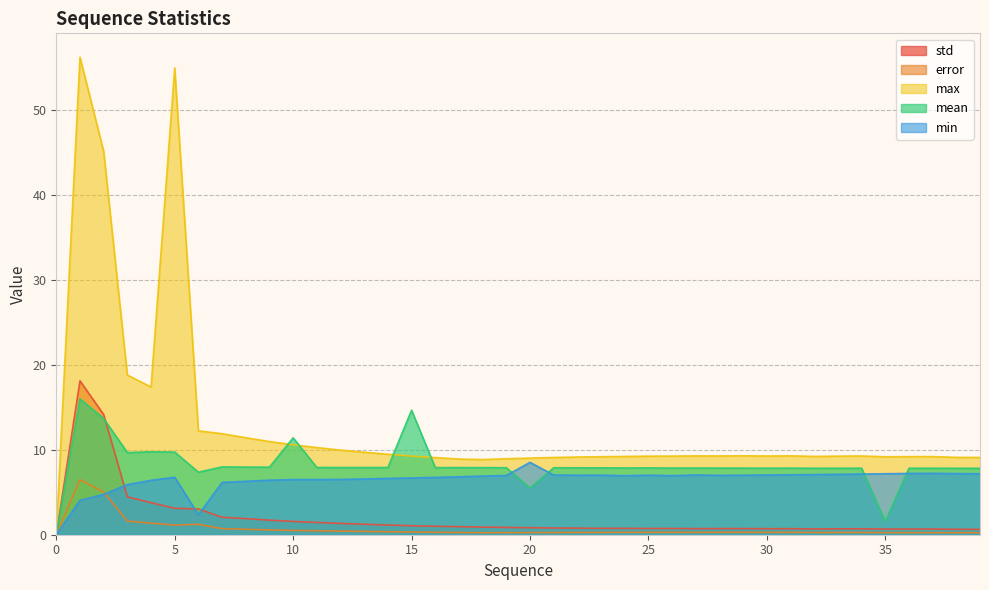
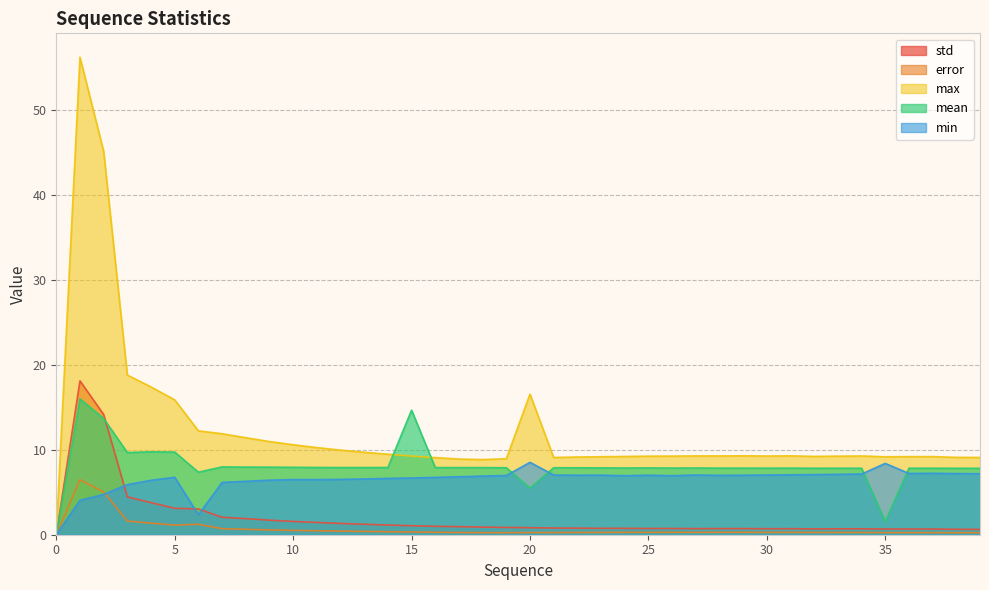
  {
    "max": {
-     "5": 55,
+     "5": 16,
      "10": 11,
      "15": 9,
-     "20": 9,
+     "20": 17,
      "25": 9,
      "30": 9,
      "35": 9
    },
    "mean": {
      "5": 10,
-     "10": 11,
+     "10": 8,
      "15": 15,
      "20": 5,
      "25": 8,
      "30": 8,
      "35": 2
    },
    "min": {
      "5": 7,
      "10": 6,
      "15": 7,
      "20": 9,
      "25": 7,
      "30": 7,
-     "35": 7
+     "35": 8
    }
  }
